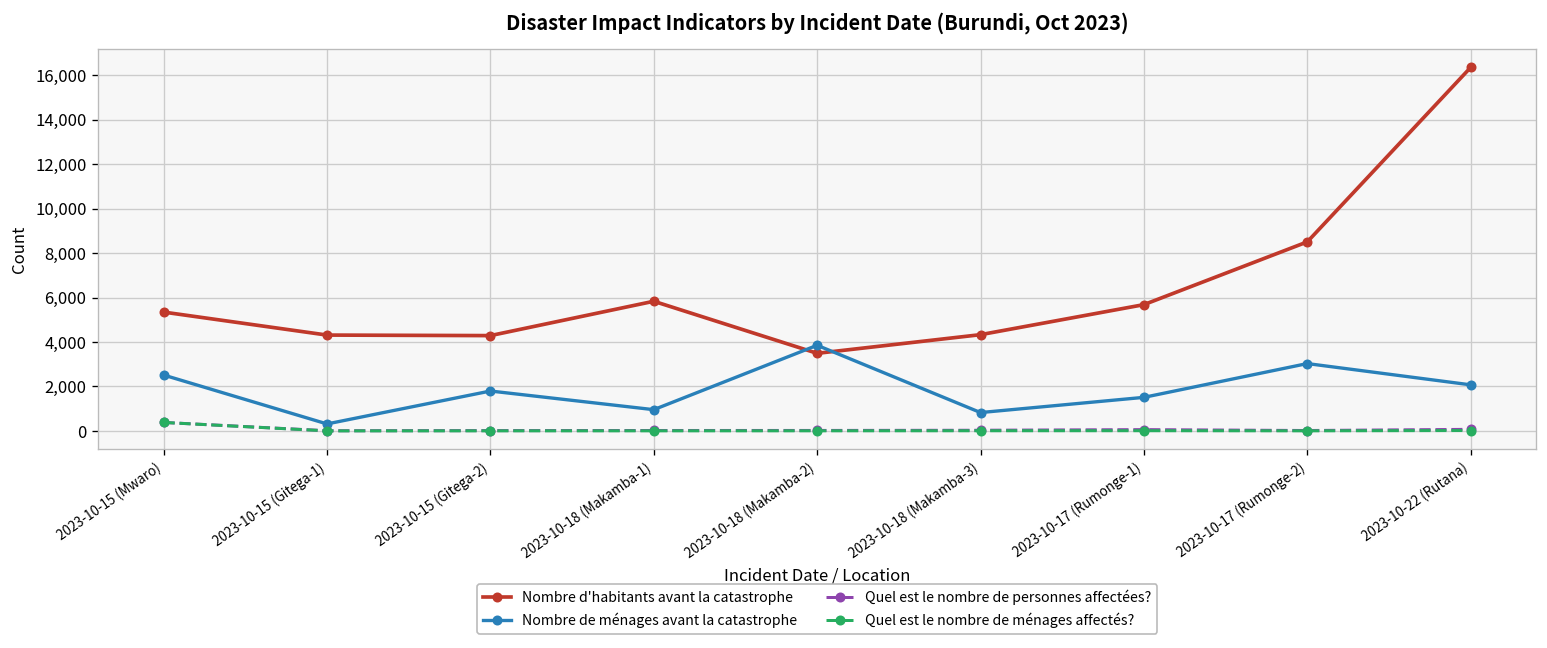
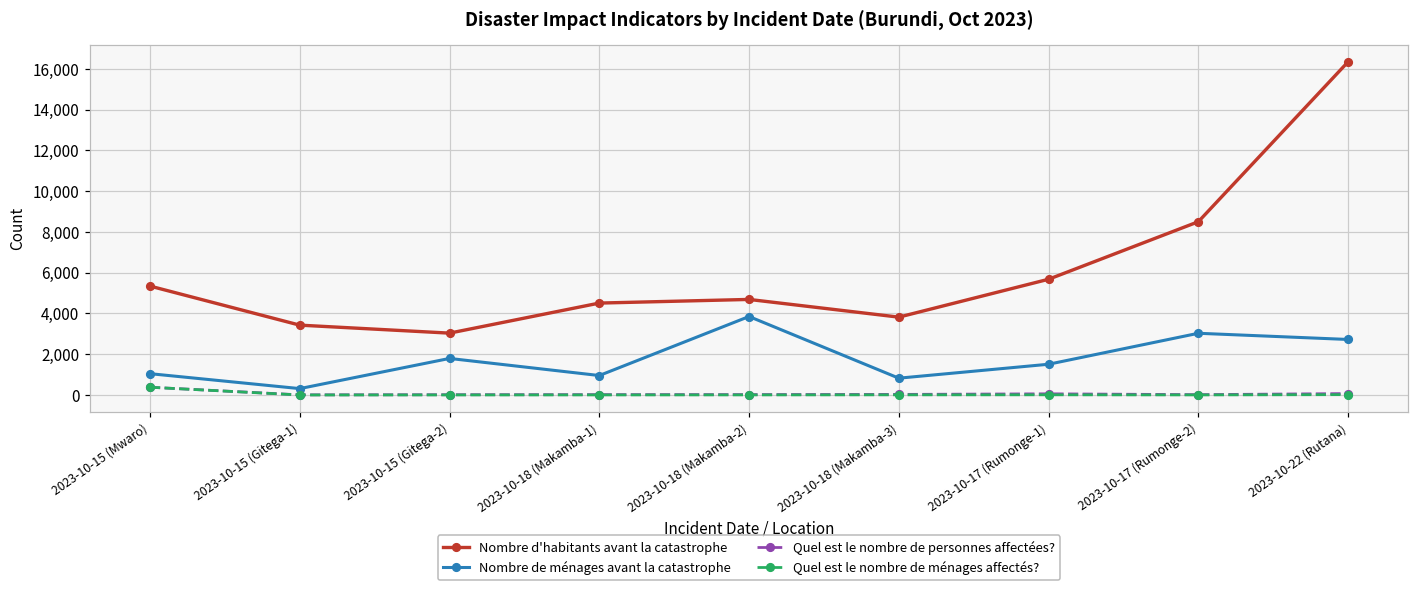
  {
    "Nombre d'habitants avant la catastrophe": {
      "2023-10-15 (Mwaro)": "5,300",
-     "2023-10-15 (Gitega-1)": "4,300",
-     "2023-10-15 (Gitega-2)": "4,300",
-     "2023-10-18 (Makamba-1)": "5,800",
-     "2023-10-18 (Makamba-2)": "3,500",
-     "2023-10-18 (Makamba-3)": "4,300",
+     "2023-10-15 (Gitega-1)": "3,400",
+     "2023-10-15 (Gitega-2)": "3,000",
+     "2023-10-18 (Makamba-1)": "4,500",
+     "2023-10-18 (Makamba-2)": "4,700",
+     "2023-10-18 (Makamba-3)": "3,800",
      "2023-10-17 (Rumonge-1)": "5,700",
      "2023-10-17 (Rumonge-2)": "8,500",
      "2023-10-22 (Rutana)": "16,400"
    },
    "Nombre de ménages avant la catastrophe": {
-     "2023-10-15 (Mwaro)": "2,500",
+     "2023-10-15 (Mwaro)": "1,000",
      "2023-10-15 (Gitega-1)": "300",
      "2023-10-15 (Gitega-2)": "1,800",
      "2023-10-18 (Makamba-1)": "1,000",
      "2023-10-18 (Makamba-2)": "3,900",
      "2023-10-18 (Makamba-3)": "800",
      "2023-10-17 (Rumonge-1)": "1,500",
      "2023-10-17 (Rumonge-2)": "3,000",
-     "2023-10-22 (Rutana)": "2,100"
+     "2023-10-22 (Rutana)": "2,700"
    }
  }
